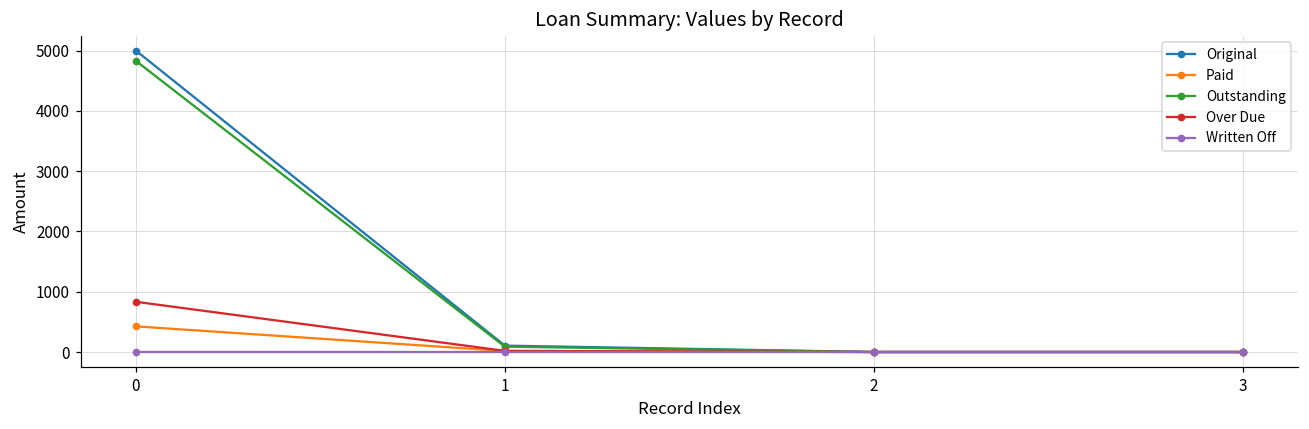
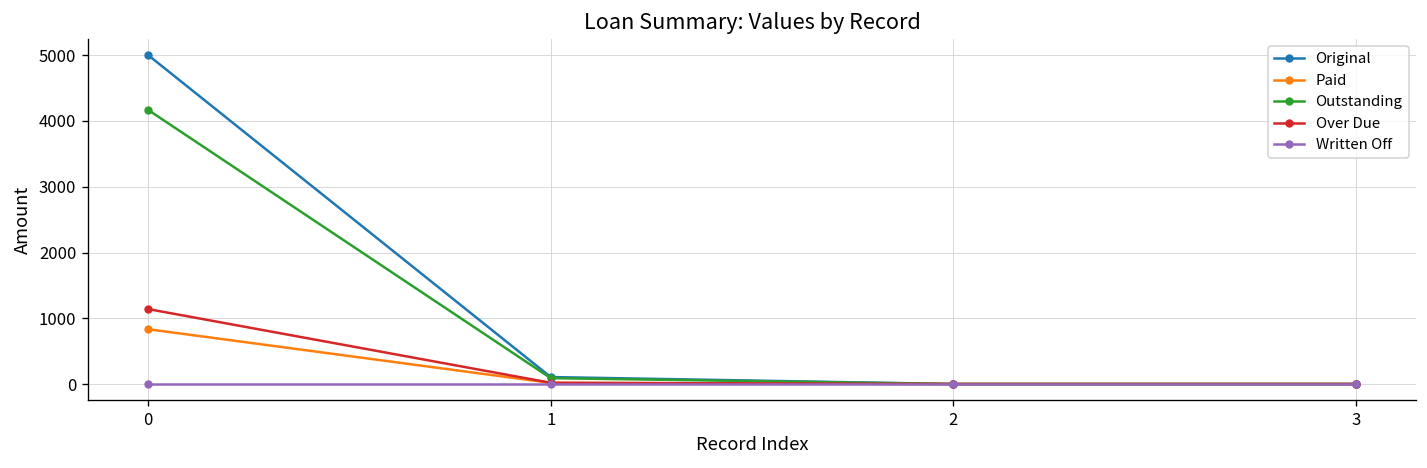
  {
    "Original": {
      "0": 5000
    },
    "Paid": {
-     "0": 400
+     "0": 800
    },
    "Outstanding": {
-     "0": 4800
+     "0": 4200
    },
    "Over Due": {
-     "0": 800
+     "0": 1100
    },
    "Written Off": {
      "0": 0
    }
  }
